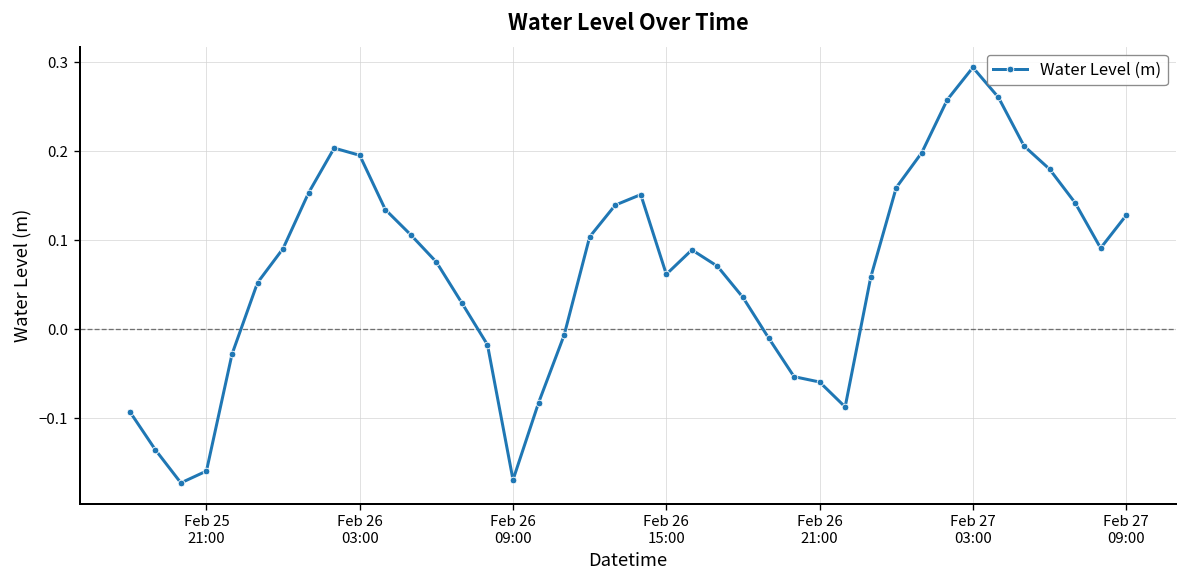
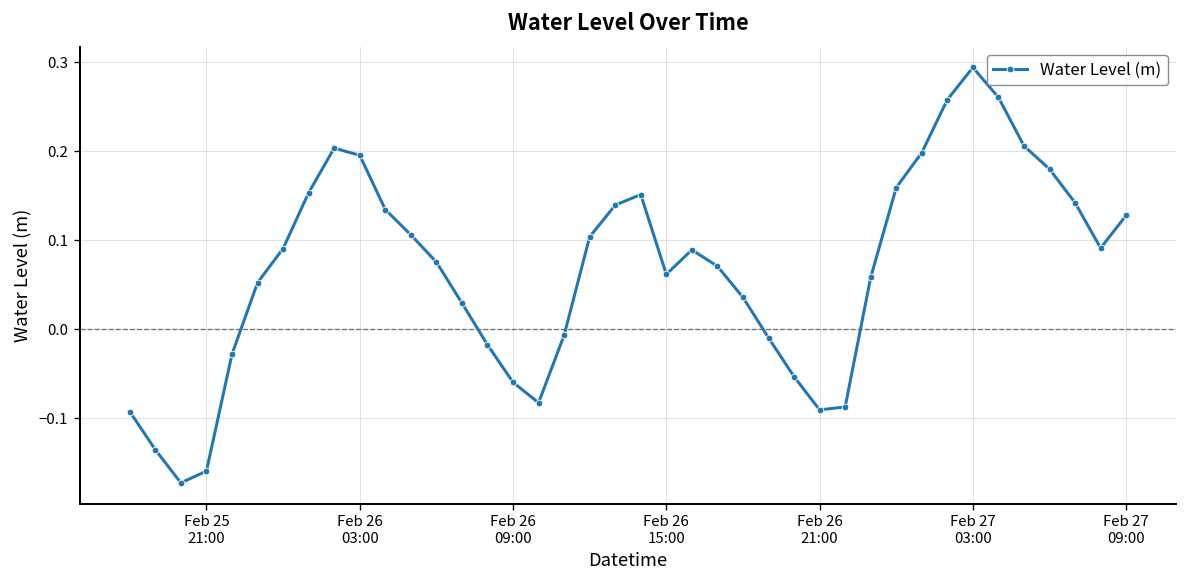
  {
    "Feb 25 21:00": -0.16,
    "Feb 26 03:00": 0.20,
-   "Feb 26 09:00": -0.17,
+   "Feb 26 09:00": -0.06,
    "Feb 26 15:00": 0.06,
-   "Feb 26 21:00": -0.06,
+   "Feb 26 21:00": -0.09,
    "Feb 27 03:00": 0.29,
    "Feb 27 09:00": 0.13
  }
